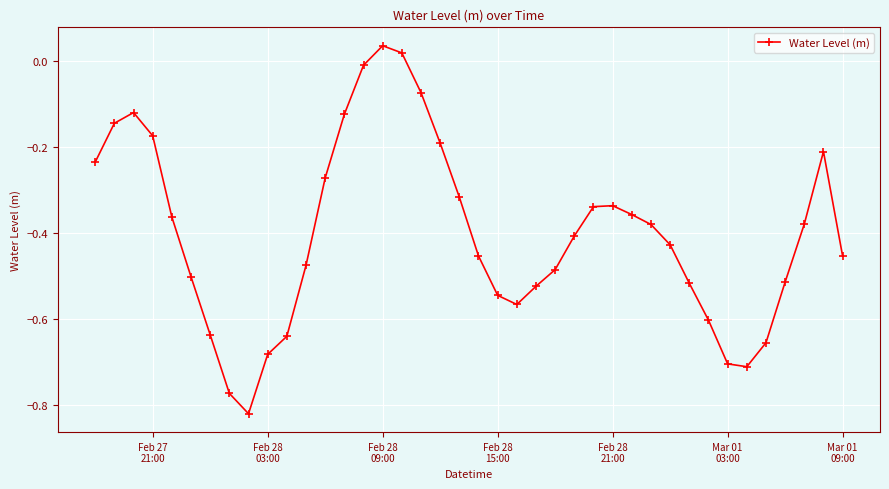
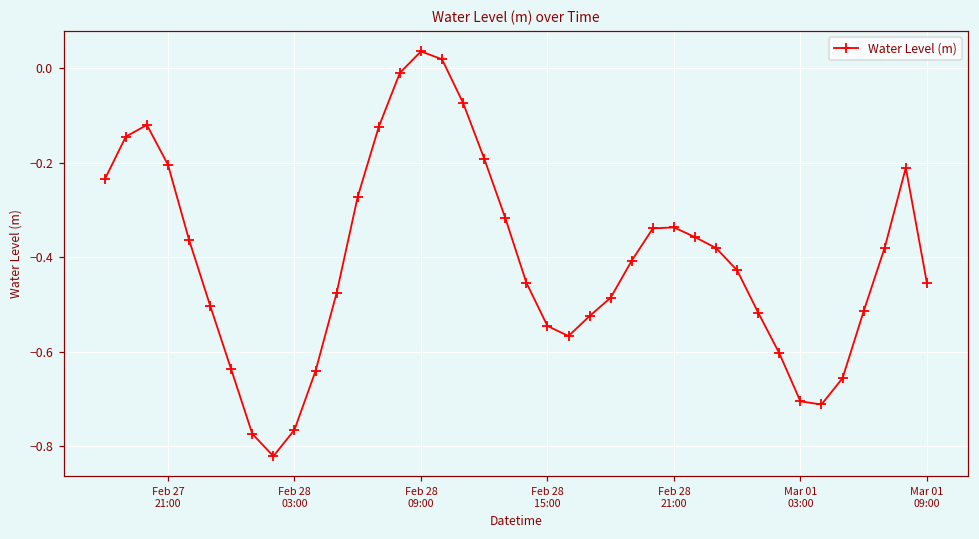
  {
-   "Feb 27 21:00": -0.17,
-   "Feb 28 03:00": -0.68,
+   "Feb 27 21:00": -0.20,
+   "Feb 28 03:00": -0.77,
    "Feb 28 09:00": 0.04,
    "Feb 28 15:00": -0.55,
    "Feb 28 21:00": -0.34,
    "Mar 01 03:00": -0.70,
    "Mar 01 09:00": -0.45
  }
